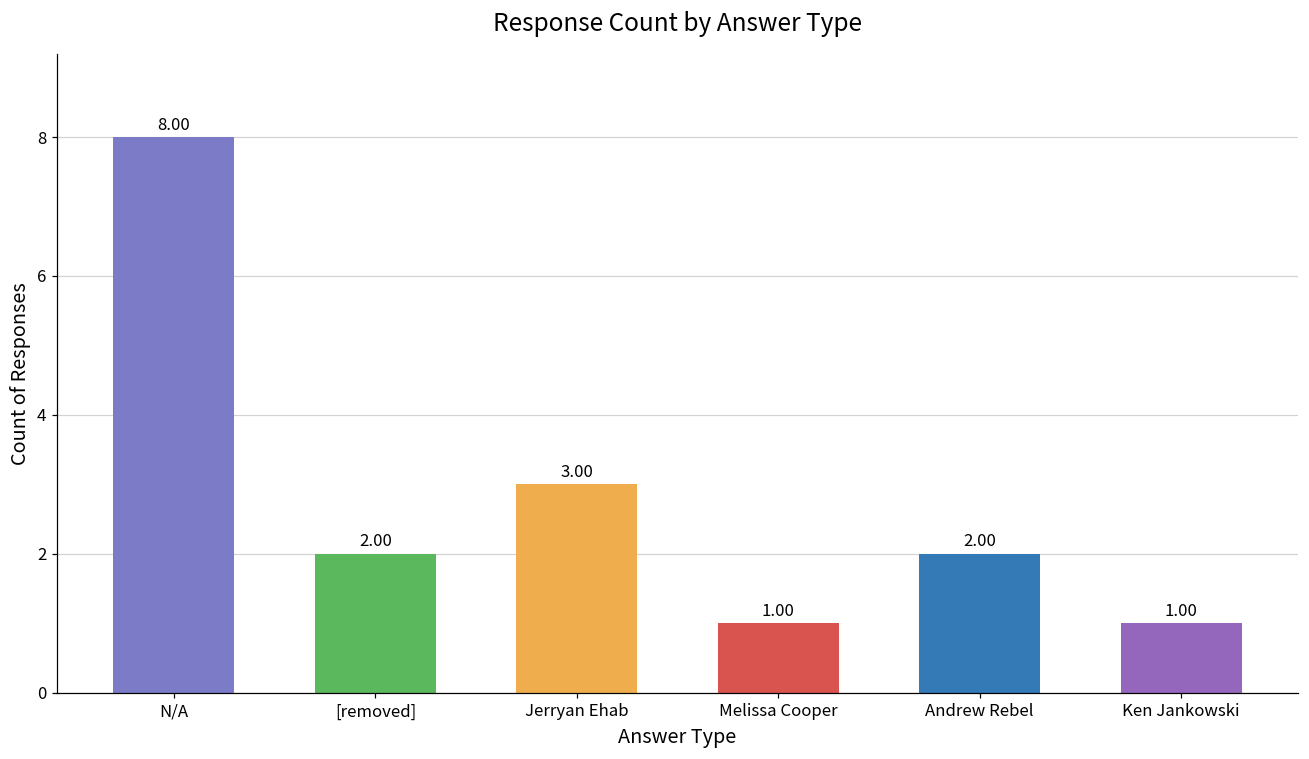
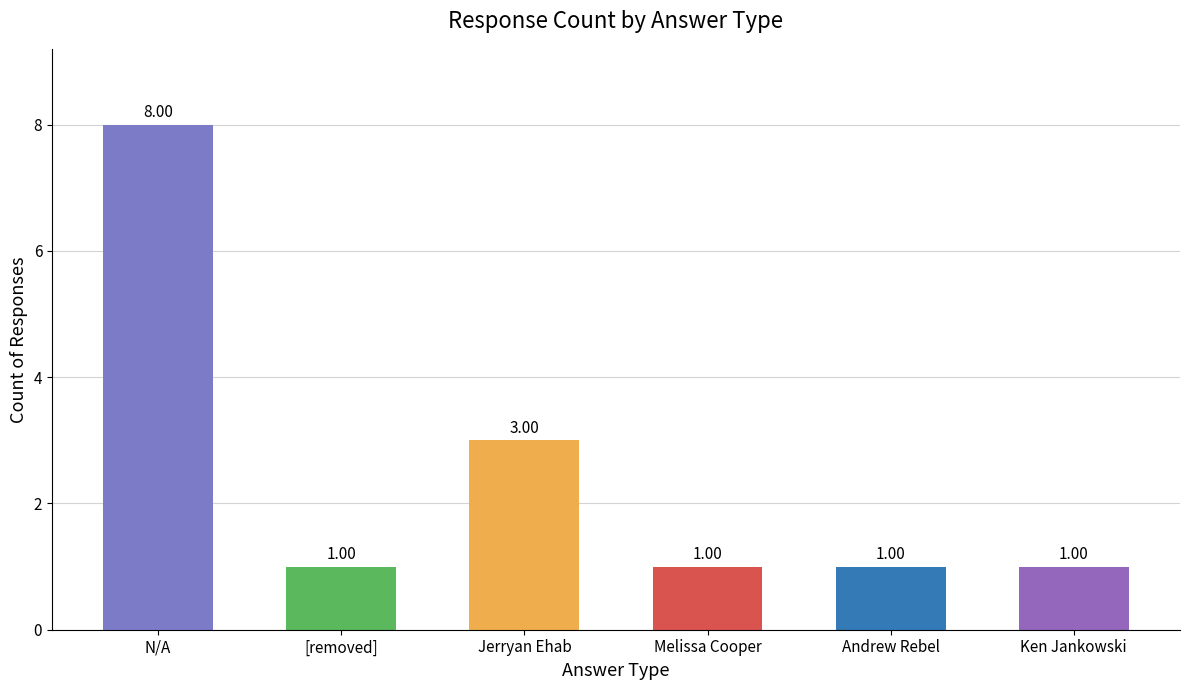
  {
    "N/A": 8.00,
-   "[removed]": 2.00,
+   "[removed]": 1.00,
    "Jerryan Ehab": 3.00,
    "Melissa Cooper": 1.00,
-   "Andrew Rebel": 2.00,
+   "Andrew Rebel": 1.00,
    "Ken Jankowski": 1.00
  }
